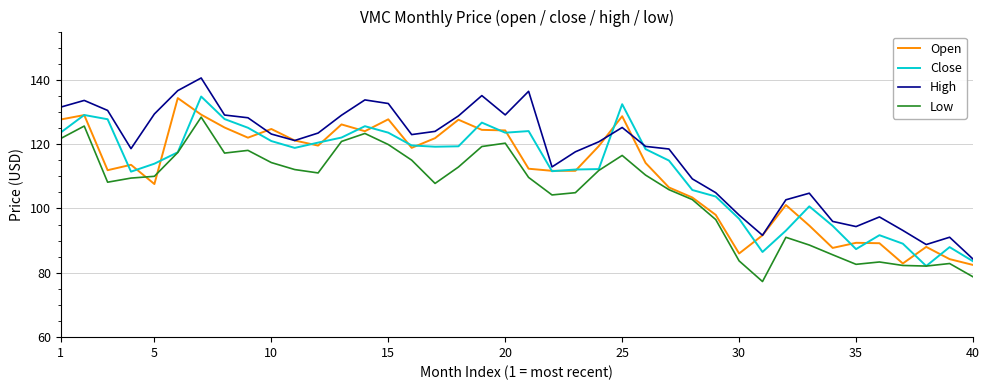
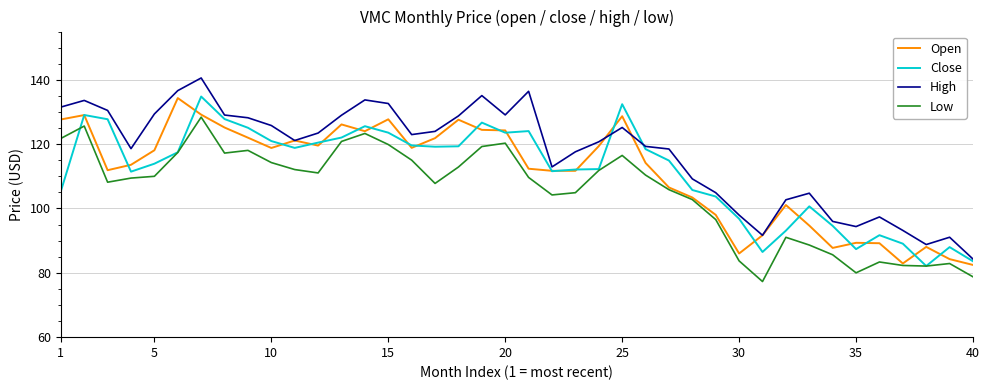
  {
    "Open": {
      "1": 128,
-     "5": 108,
-     "10": 125,
+     "5": 118,
+     "10": 119,
      "15": 128,
      "25": 129,
      "30": 86,
      "35": 89,
      "40": 82
    },
    "Close": {
-     "1": 124,
+     "1": 105,
      "5": 114,
      "10": 121,
      "15": 124,
      "25": 132,
      "30": 97,
      "35": 87
    },
    "High": {
      "1": 132,
      "5": 129,
-     "10": 123,
+     "10": 126,
      "15": 133,
      "20": 129,
      "25": 125,
      "30": 98,
      "35": 94
    },
    "Low": {
      "1": 122,
      "5": 110,
      "10": 114,
      "15": 120,
      "20": 120,
      "25": 116,
      "30": 84,
-     "35": 83,
+     "35": 80,
      "40": 79
    }
  }
